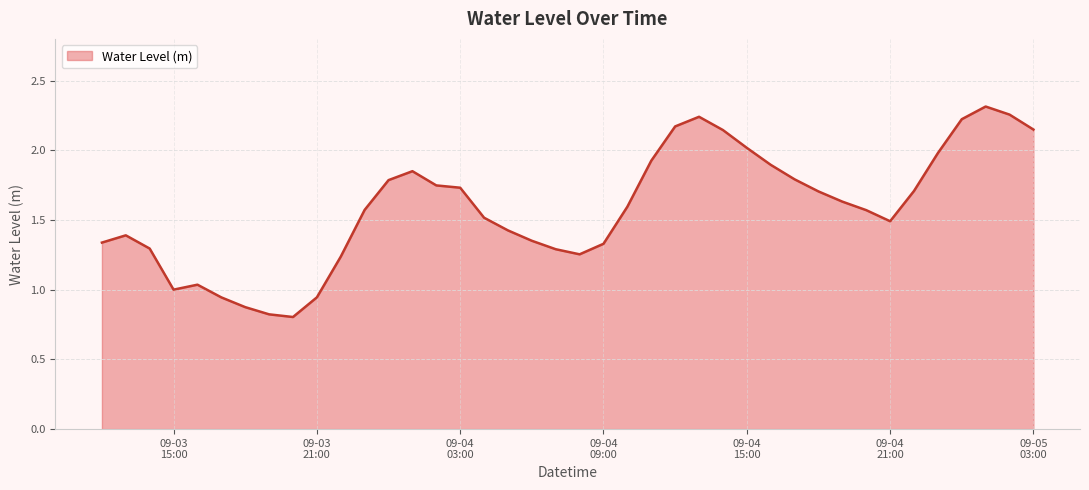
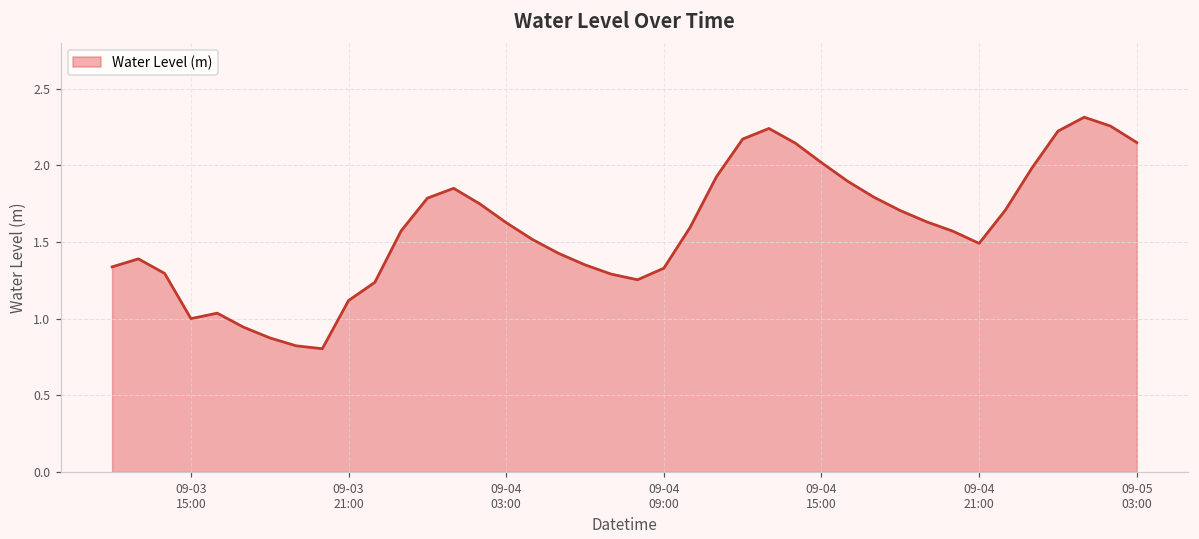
  {
    "09-03 15:00": 1.00,
-   "09-03 21:00": 0.95,
-   "09-04 03:00": 1.73,
+   "09-03 21:00": 1.12,
+   "09-04 03:00": 1.63,
    "09-04 09:00": 1.33,
    "09-04 15:00": 2.02,
    "09-04 21:00": 1.49,
    "09-05 03:00": 2.15
  }
